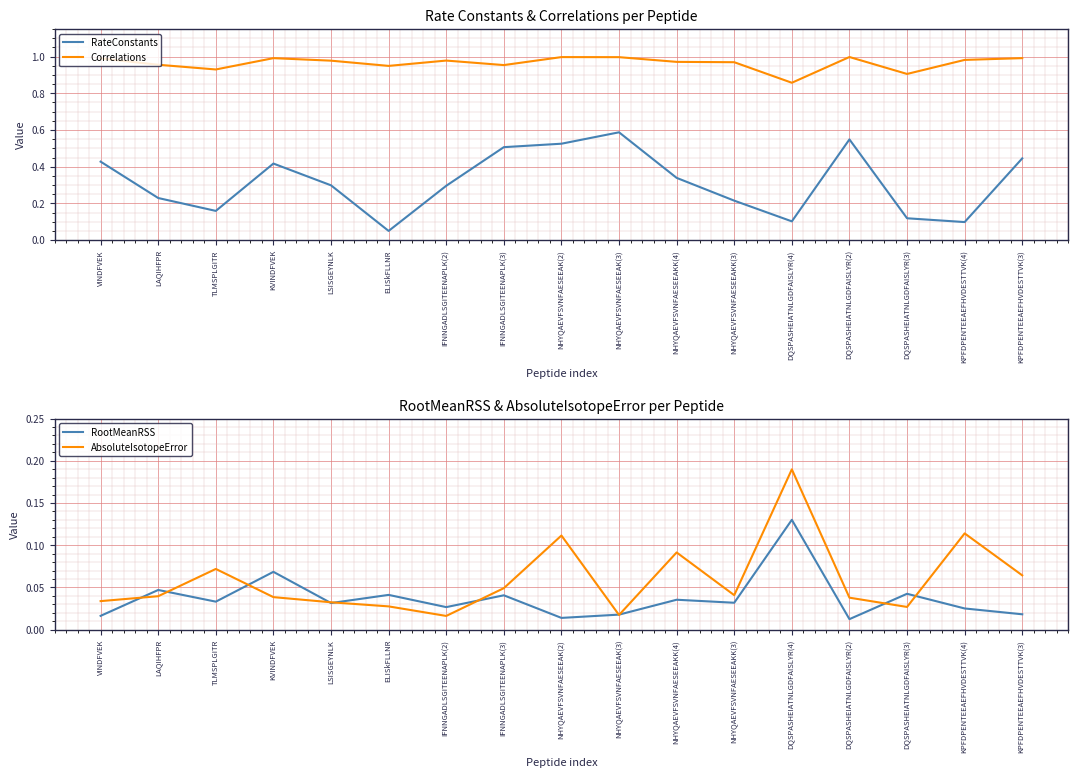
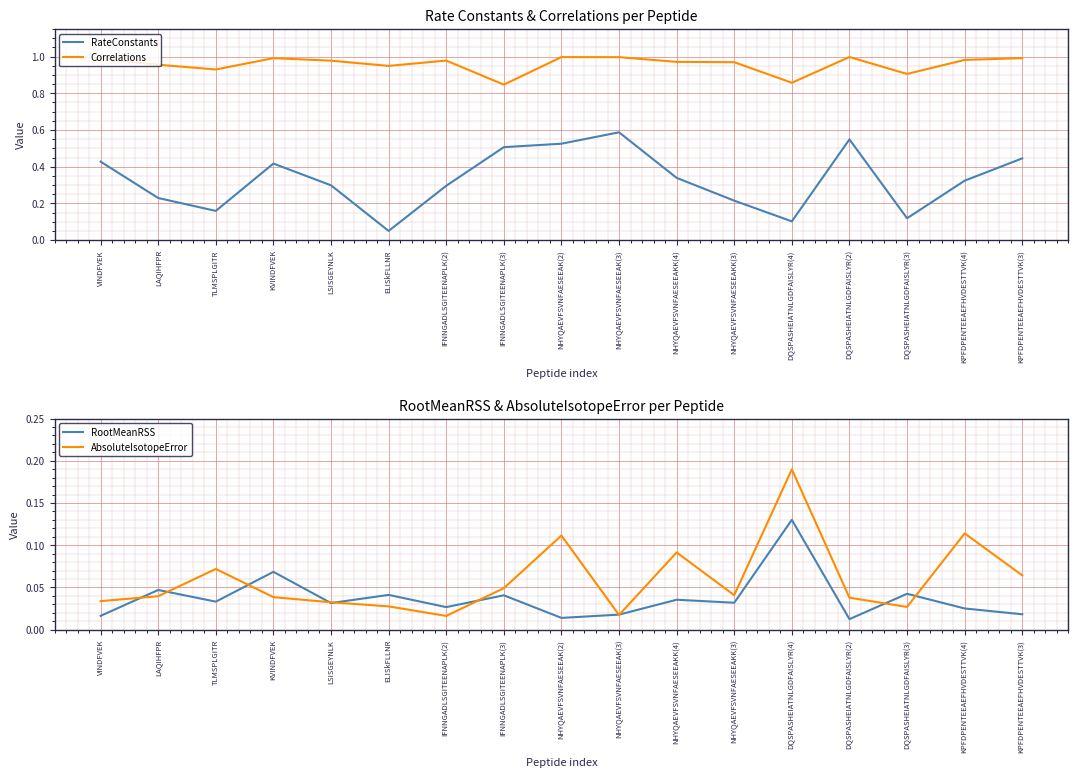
  {
    "Rate Constants & Correlations per Peptide": {
      "RateConstants": {
        "VINDFVEK": 0.43,
        "LAQIHFPR": 0.23,
        "TLMSPLGITR": 0.16,
        "KVINDFVEK": 0.42,
        "LSISGEYNLK": 0.30,
        "ELISkFLLNR": 0.05,
        "IFNNGADLSGITEENAPLK(2)": 0.30,
        "IFNNGADLSGITEENAPLK(3)": 0.51,
        "NHYQAEVFSVNFAESEEAK(2)": 0.53,
        "NHYQAEVFSVNFAESEEAK(3)": 0.59,
        "NHYQAEVFSVNFAESEEAKK(4)": 0.34,
        "NHYQAEVFSVNFAESEEAKK(3)": 0.22,
        "DQSPASHEIATNLGDFAISLYR(4)": 0.10,
        "DQSPASHEIATNLGDFAISLYR(2)": 0.55,
        "DQSPASHEIATNLGDFAISLYR(3)": 0.12,
-       "KPFDPENTEEAEFHVDESTTVK(4)": 0.10,
+       "KPFDPENTEEAEFHVDESTTVK(4)": 0.32,
        "KPFDPENTEEAEFHVDESTTVK(3)": 0.45
      },
      "Correlations": {
        "TLMSPLGITR": 0.93,
        "KVINDFVEK": 0.99,
        "LSISGEYNLK": 0.98,
        "ELISkFLLNR": 0.95,
        "IFNNGADLSGITEENAPLK(2)": 0.98,
-       "IFNNGADLSGITEENAPLK(3)": 0.95,
+       "IFNNGADLSGITEENAPLK(3)": 0.85,
        "NHYQAEVFSVNFAESEEAK(2)": 1.00,
        "NHYQAEVFSVNFAESEEAK(3)": 1.00,
        "NHYQAEVFSVNFAESEEAKK(4)": 0.97,
        "NHYQAEVFSVNFAESEEAKK(3)": 0.97,
        "DQSPASHEIATNLGDFAISLYR(4)": 0.86,
        "DQSPASHEIATNLGDFAISLYR(2)": 1.00,
        "DQSPASHEIATNLGDFAISLYR(3)": 0.91,
        "KPFDPENTEEAEFHVDESTTVK(4)": 0.98,
        "KPFDPENTEEAEFHVDESTTVK(3)": 0.99
      }
    },
    "RootMeanRSS & AbsoluteIsotopeError per Peptide": {
      "RootMeanRSS": {
        "VINDFVEK": 0.02,
        "LAQIHFPR": 0.05,
        "TLMSPLGITR": 0.03,
        "KVINDFVEK": 0.07,
        "ELISkFLLNR": 0.04,
        "IFNNGADLSGITEENAPLK(2)": 0.03,
        "IFNNGADLSGITEENAPLK(3)": 0.04,
        "NHYQAEVFSVNFAESEEAK(2)": 0.01,
        "NHYQAEVFSVNFAESEEAKK(4)": 0.04,
        "NHYQAEVFSVNFAESEEAKK(3)": 0.03,
        "DQSPASHEIATNLGDFAISLYR(4)": 0.13,
        "DQSPASHEIATNLGDFAISLYR(2)": 0.01,
        "DQSPASHEIATNLGDFAISLYR(3)": 0.04,
        "KPFDPENTEEAEFHVDESTTVK(4)": 0.03,
        "KPFDPENTEEAEFHVDESTTVK(3)": 0.02
      },
      "AbsoluteIsotopeError": {
        "VINDFVEK": 0.03,
        "LAQIHFPR": 0.04,
        "TLMSPLGITR": 0.07,
        "KVINDFVEK": 0.04,
        "ELISkFLLNR": 0.03,
        "IFNNGADLSGITEENAPLK(2)": 0.02,
        "IFNNGADLSGITEENAPLK(3)": 0.05,
        "NHYQAEVFSVNFAESEEAK(2)": 0.11,
        "NHYQAEVFSVNFAESEEAKK(4)": 0.09,
        "NHYQAEVFSVNFAESEEAKK(3)": 0.04,
        "DQSPASHEIATNLGDFAISLYR(4)": 0.19,
        "DQSPASHEIATNLGDFAISLYR(2)": 0.04,
        "DQSPASHEIATNLGDFAISLYR(3)": 0.03,
        "KPFDPENTEEAEFHVDESTTVK(4)": 0.11,
        "KPFDPENTEEAEFHVDESTTVK(3)": 0.06
      }
    }
  }
